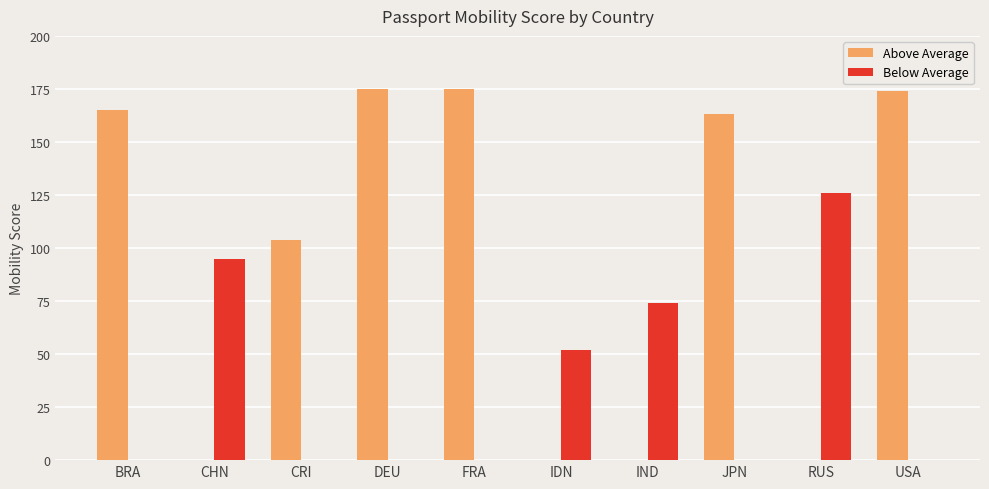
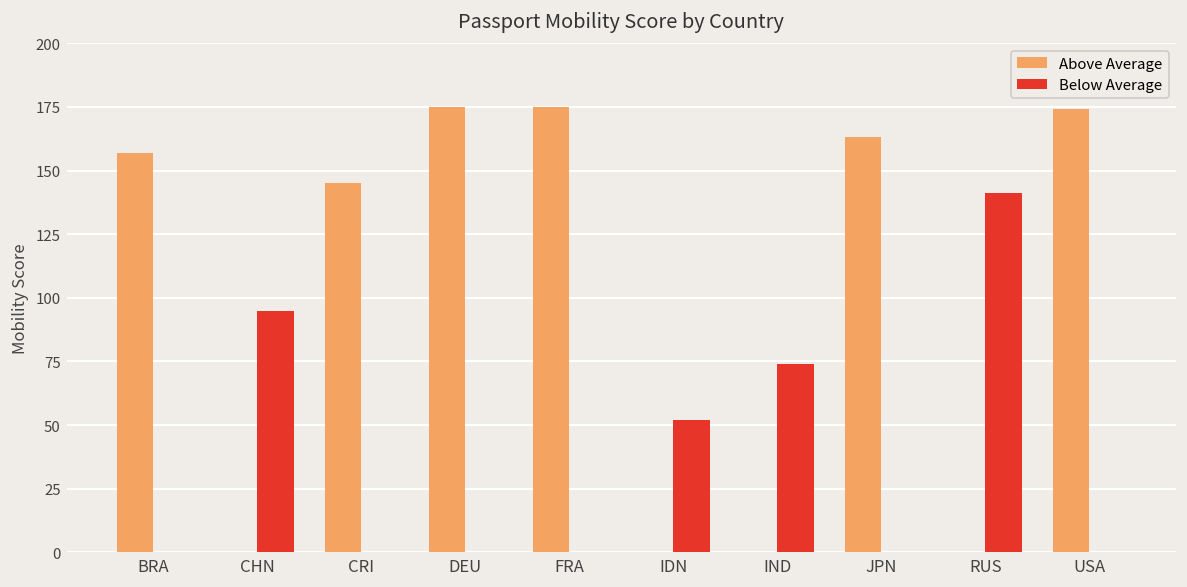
  {
    "Above Average": {
-     "BRA": 165,
+     "BRA": 157,
      "CHN": 0,
-     "CRI": 104,
+     "CRI": 145,
      "DEU": 175,
      "FRA": 175,
      "IDN": 0,
      "IND": 0,
      "JPN": 163,
      "RUS": 0,
      "USA": 174
    },
    "Below Average": {
      "BRA": 0,
      "CHN": 95,
      "CRI": 0,
      "DEU": 0,
      "FRA": 0,
      "IDN": 52,
      "IND": 74,
      "JPN": 0,
-     "RUS": 126,
+     "RUS": 141,
      "USA": 0
    }
  }
